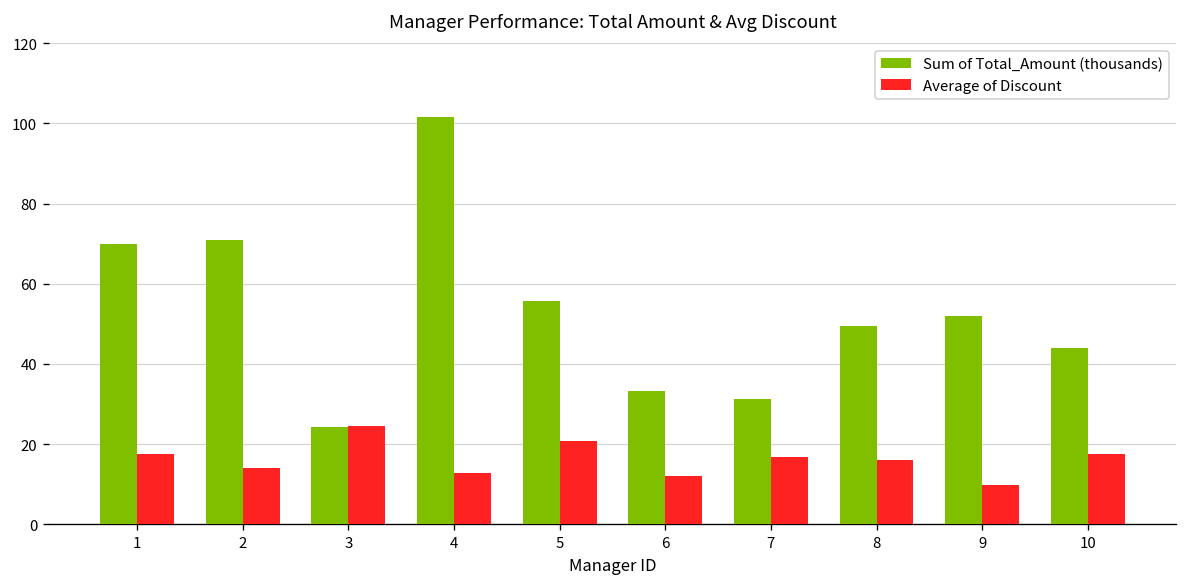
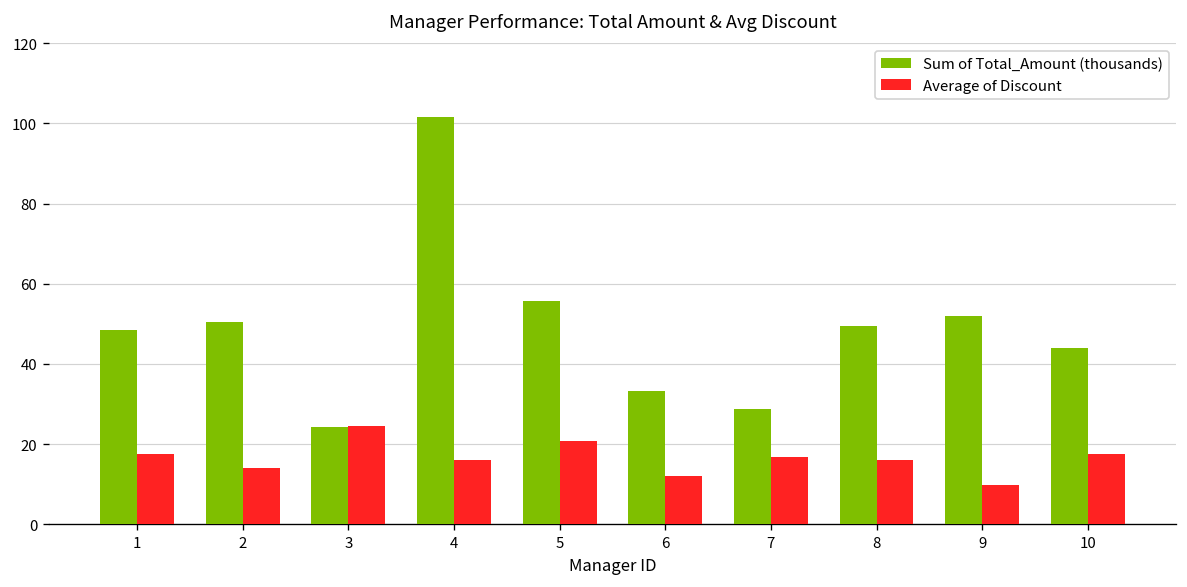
  {
    "Sum of Total_Amount (thousands)": {
-     "1": 70,
-     "2": 71,
+     "1": 48,
+     "2": 51,
      "3": 24,
      "4": 102,
      "5": 56,
      "6": 33,
-     "7": 31,
+     "7": 29,
      "8": 49,
      "9": 52,
      "10": 44
    },
    "Average of Discount": {
      "1": 18,
      "2": 14,
      "3": 25,
-     "4": 13,
+     "4": 16,
      "5": 21,
      "6": 12,
      "7": 17,
      "8": 16,
      "9": 10,
      "10": 18
    }
  }
